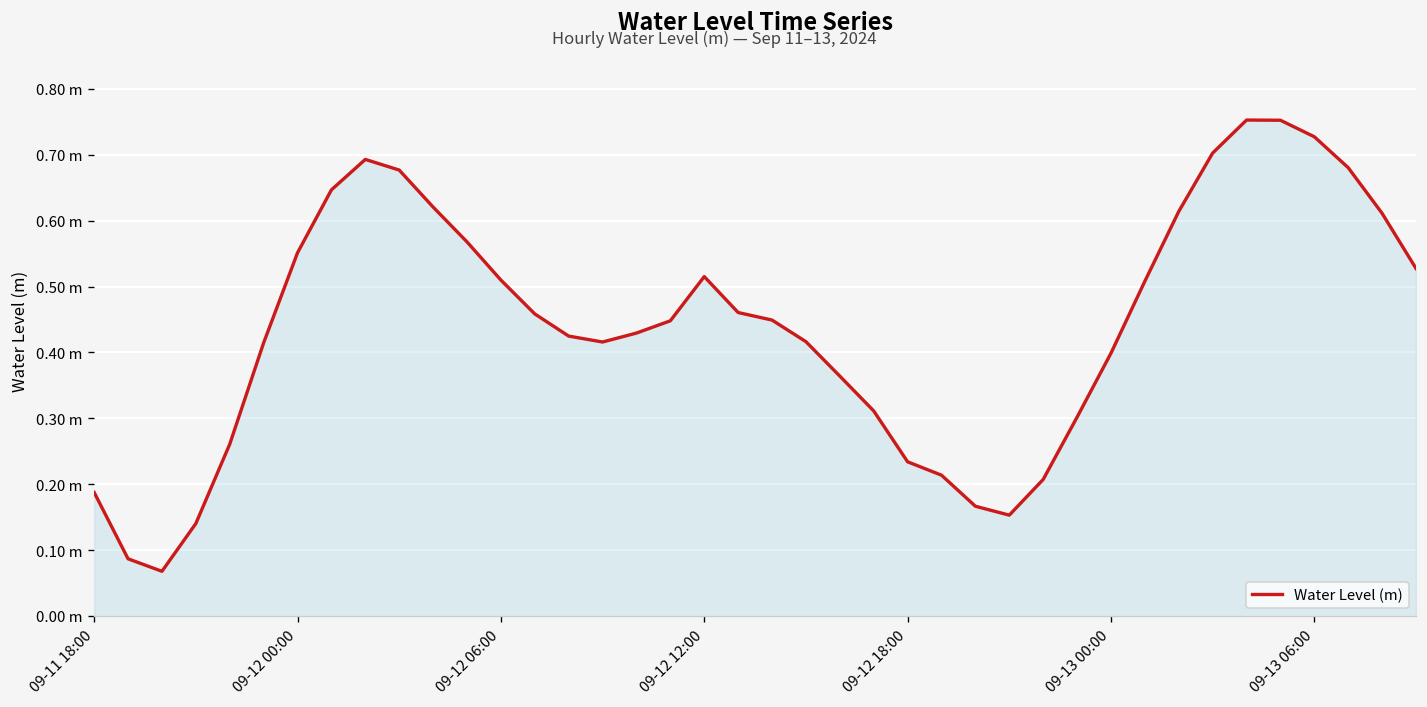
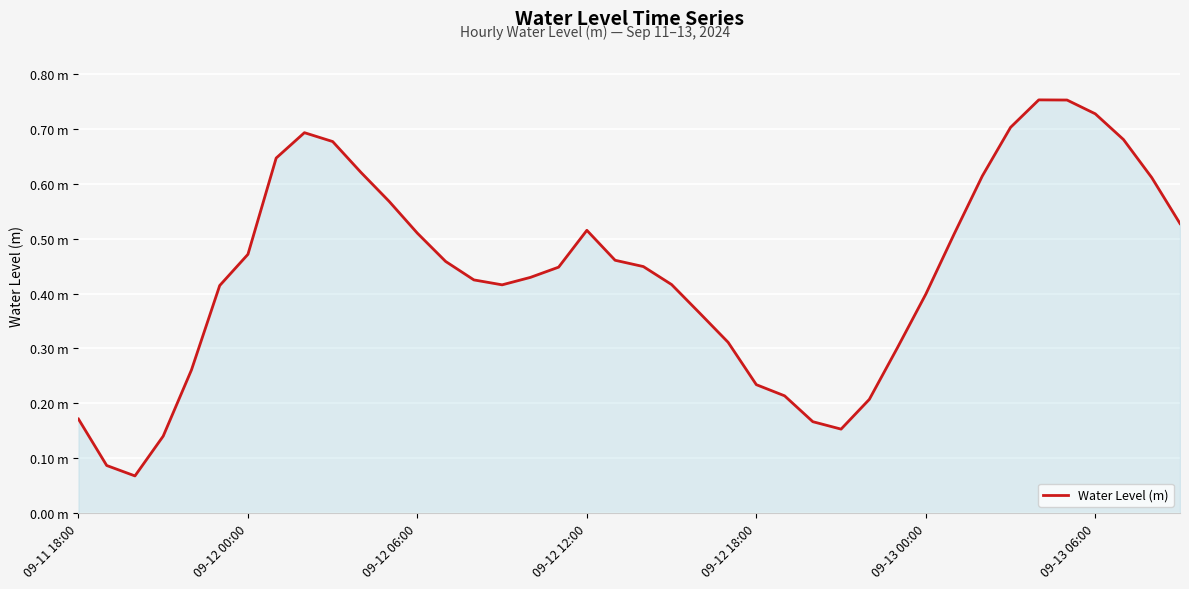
  {
-   "09-11 18:00": "0.19 m",
-   "09-12 00:00": "0.55 m",
+   "09-11 18:00": "0.17 m",
+   "09-12 00:00": "0.47 m",
    "09-12 06:00": "0.51 m",
    "09-12 12:00": "0.52 m",
    "09-12 18:00": "0.23 m",
    "09-13 00:00": "0.40 m",
    "09-13 06:00": "0.73 m"
  }
